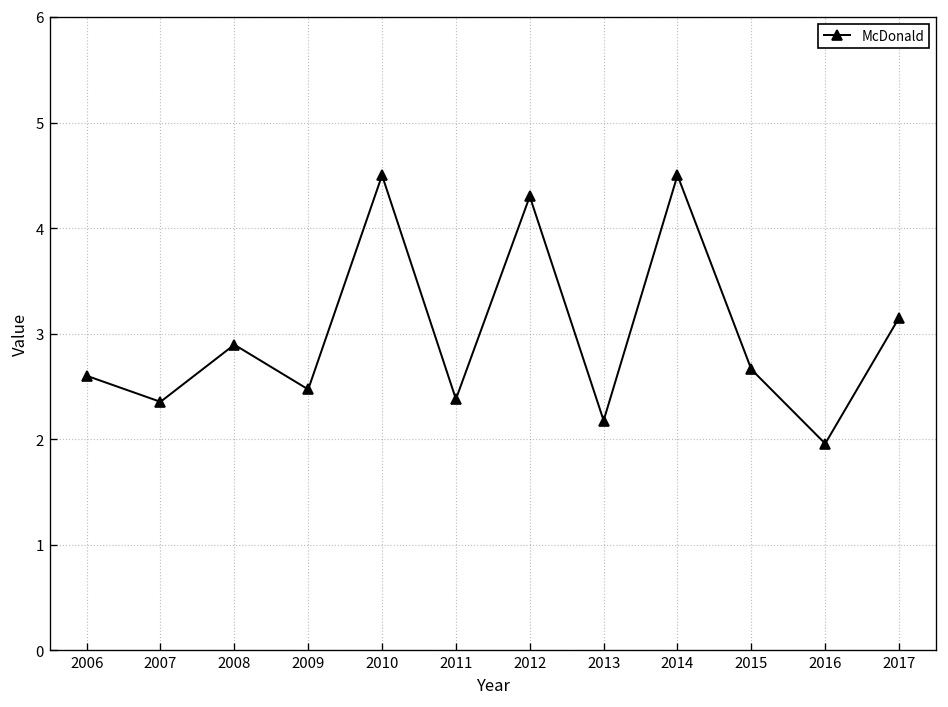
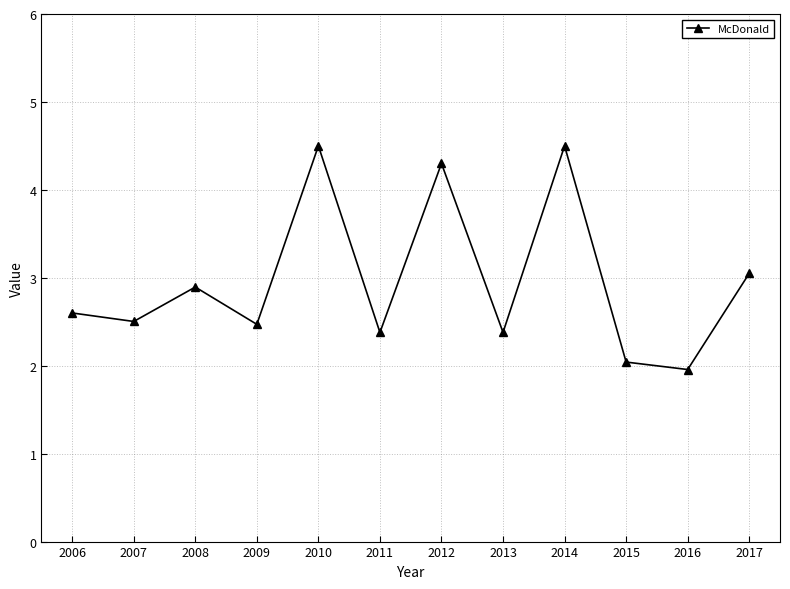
  {
    "2006": 2.6,
-   "2007": 2.4,
+   "2007": 2.5,
    "2008": 2.9,
    "2009": 2.5,
    "2010": 4.5,
    "2011": 2.4,
    "2012": 4.3,
-   "2013": 2.2,
+   "2013": 2.4,
    "2014": 4.5,
-   "2015": 2.7,
+   "2015": 2.0,
    "2016": 2.0,
-   "2017": 3.2
+   "2017": 3.1
  }
